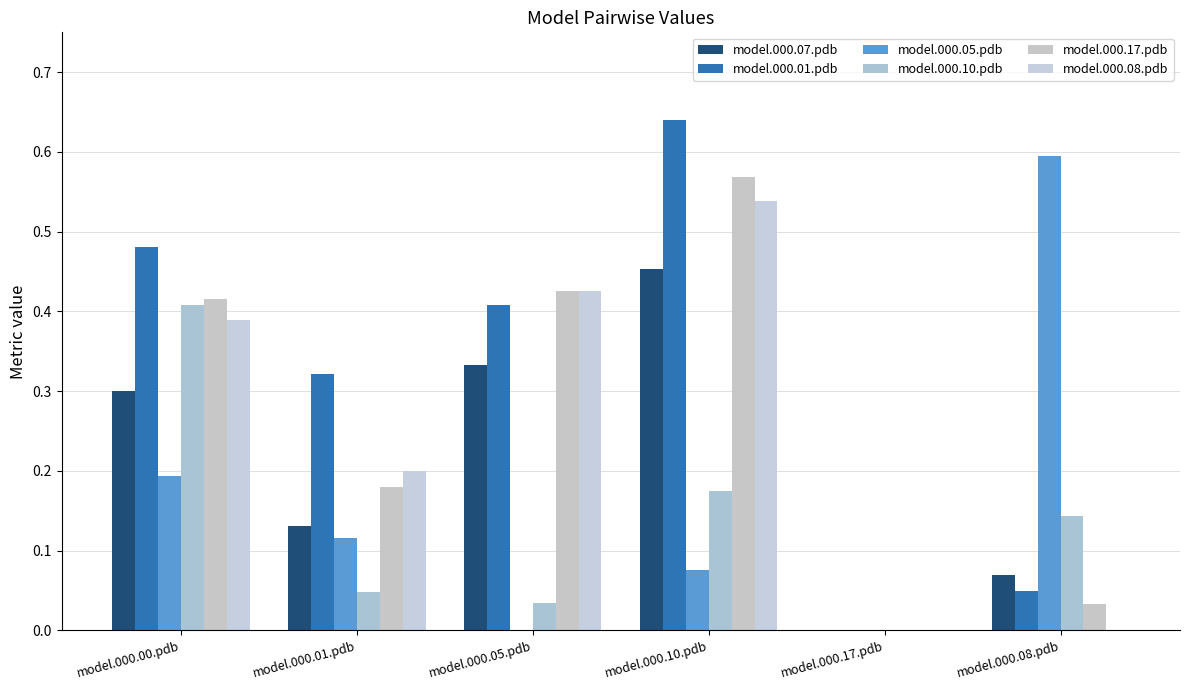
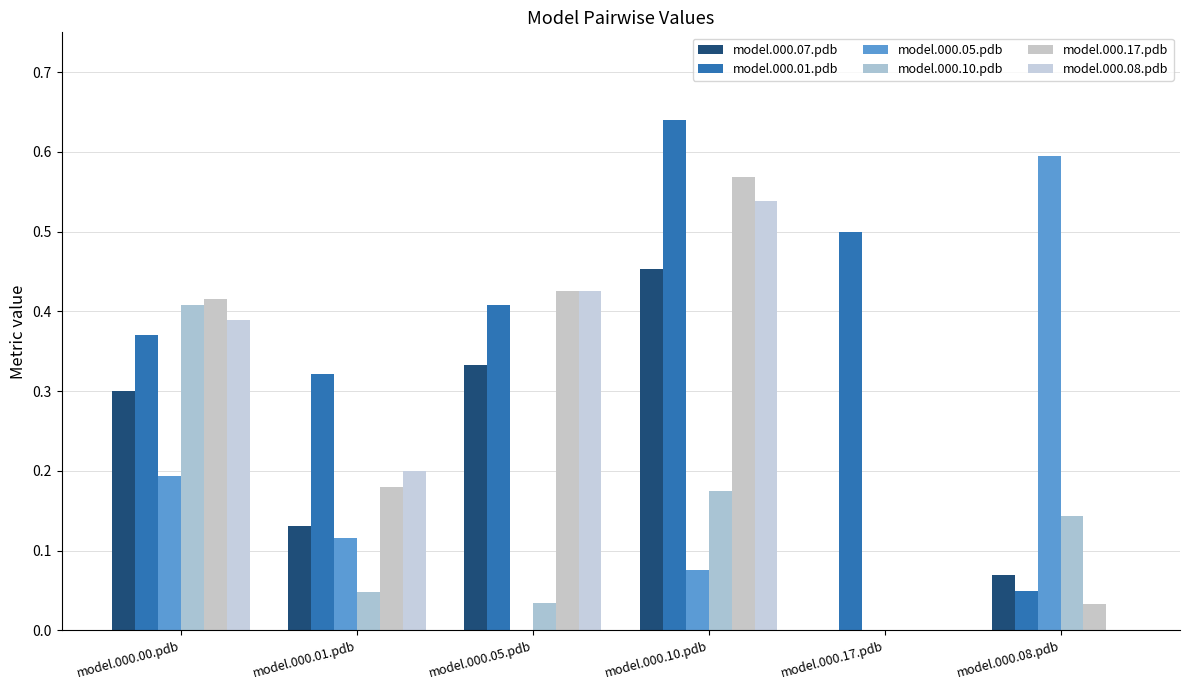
  {
    "model.000.07.pdb": {
      "model.000.00.pdb": 0.30,
      "model.000.01.pdb": 0.13,
      "model.000.05.pdb": 0.33,
      "model.000.10.pdb": 0.45,
      "model.000.17.pdb": 0.00,
      "model.000.08.pdb": 0.07
    },
    "model.000.01.pdb": {
-     "model.000.00.pdb": 0.48,
+     "model.000.00.pdb": 0.37,
      "model.000.01.pdb": 0.32,
      "model.000.05.pdb": 0.41,
      "model.000.10.pdb": 0.64,
-     "model.000.17.pdb": 0.0,
+     "model.000.17.pdb": 0.5,
      "model.000.08.pdb": 0.05
    },
    "model.000.05.pdb": {
      "model.000.00.pdb": 0.19,
      "model.000.01.pdb": 0.12,
      "model.000.05.pdb": 0.00,
      "model.000.10.pdb": 0.08,
      "model.000.17.pdb": 0.00,
      "model.000.08.pdb": 0.60
    }
  }
